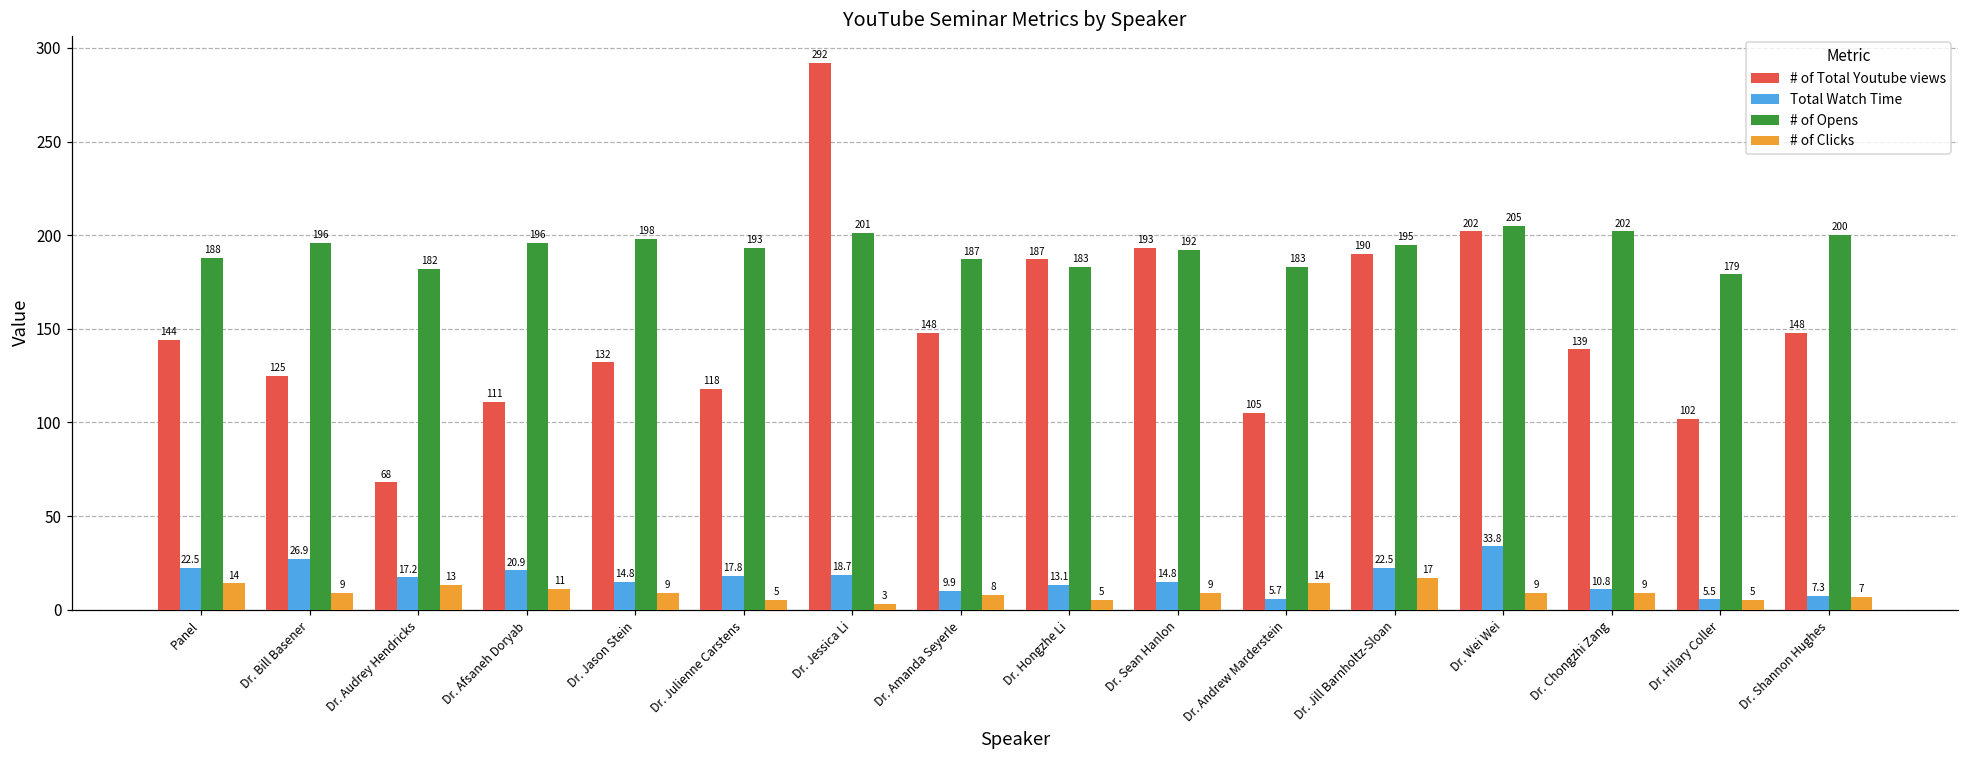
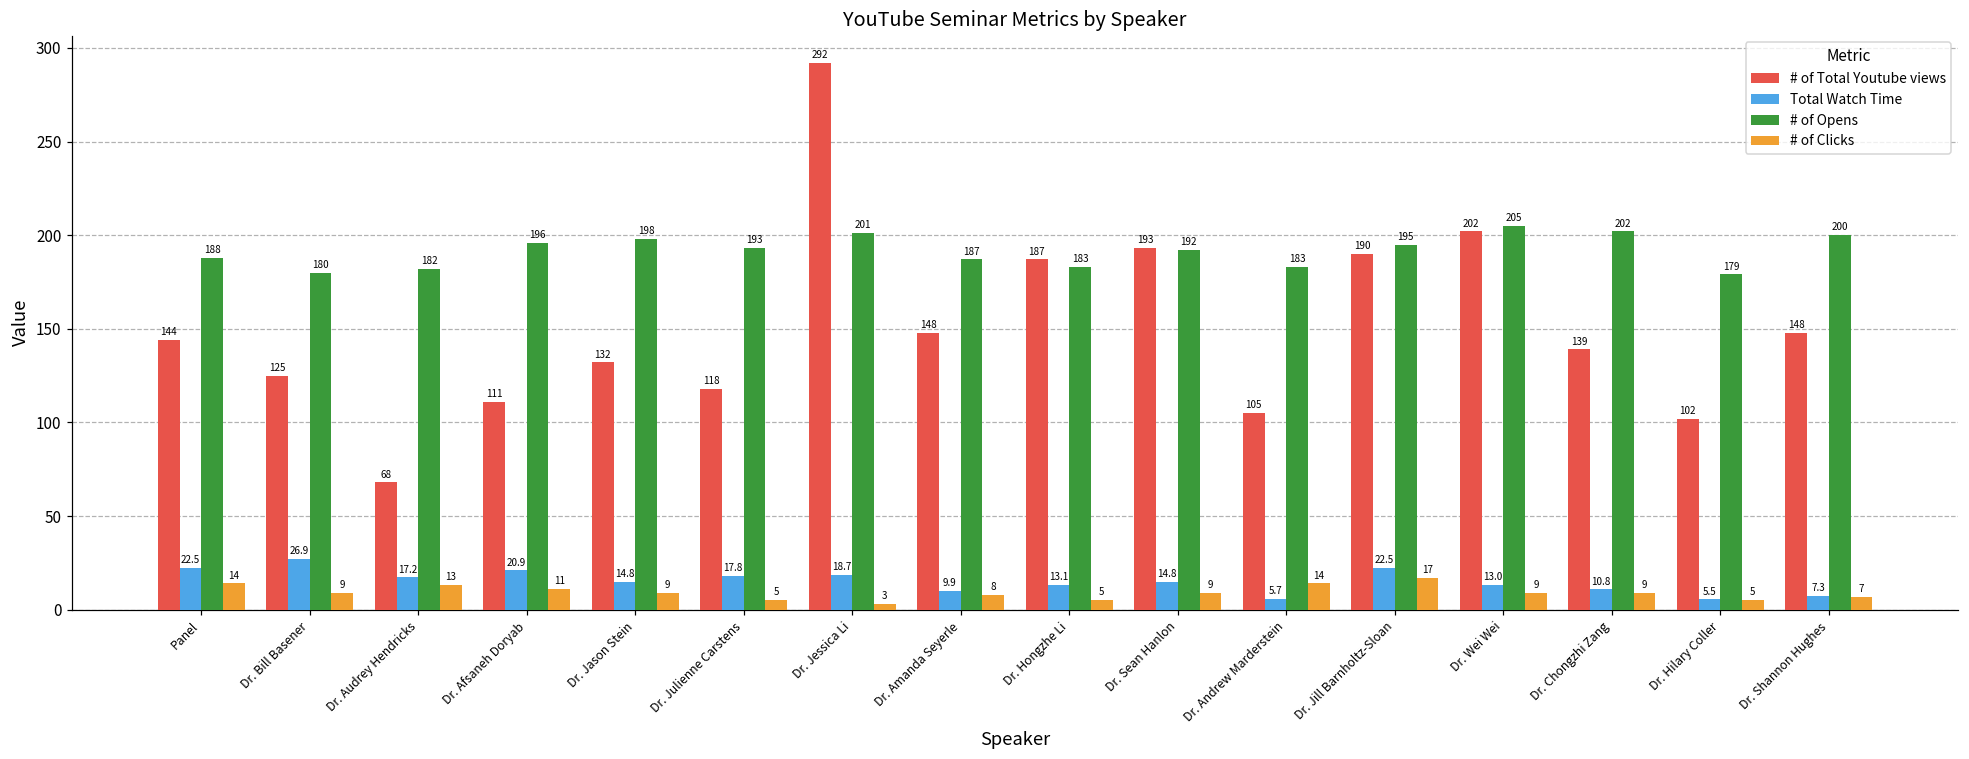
  {
    "# of Total Youtube views": {
      "Panel": 144,
      "Dr. Bill Basener": 125,
      "Dr. Audrey Hendricks": 68,
      "Dr. Afsaneh Doryab": 111,
      "Dr. Jason Stein": 132,
      "Dr. Julienne Carstens": 118,
      "Dr. Jessica Li": 292,
      "Dr. Amanda Seyerle": 148,
      "Dr. Hongzhe Li": 187,
      "Dr. Sean Hanlon": 193,
      "Dr. Andrew Marderstein": 105,
      "Dr. Jill Barnholtz-Sloan": 190,
      "Dr. Wei Wei": 202,
      "Dr. Chongzhi Zang": 139,
      "Dr. Hilary Coller": 102,
      "Dr. Shannon Hughes": 148
    },
    "Total Watch Time": {
      "Panel": 22.5,
      "Dr. Bill Basener": 26.9,
      "Dr. Audrey Hendricks": 17.2,
      "Dr. Afsaneh Doryab": 20.9,
      "Dr. Jason Stein": 14.8,
      "Dr. Julienne Carstens": 17.8,
      "Dr. Jessica Li": 18.7,
      "Dr. Amanda Seyerle": 9.9,
      "Dr. Hongzhe Li": 13.1,
      "Dr. Sean Hanlon": 14.8,
      "Dr. Andrew Marderstein": 5.7,
      "Dr. Jill Barnholtz-Sloan": 22.5,
-     "Dr. Wei Wei": 33.8,
+     "Dr. Wei Wei": 13.0,
      "Dr. Chongzhi Zang": 10.8,
      "Dr. Hilary Coller": 5.5,
      "Dr. Shannon Hughes": 7.3
    },
    "# of Opens": {
      "Panel": 188,
-     "Dr. Bill Basener": 196,
+     "Dr. Bill Basener": 180,
      "Dr. Audrey Hendricks": 182,
      "Dr. Afsaneh Doryab": 196,
      "Dr. Jason Stein": 198,
      "Dr. Julienne Carstens": 193,
      "Dr. Jessica Li": 201,
      "Dr. Amanda Seyerle": 187,
      "Dr. Hongzhe Li": 183,
      "Dr. Sean Hanlon": 192,
      "Dr. Andrew Marderstein": 183,
      "Dr. Jill Barnholtz-Sloan": 195,
      "Dr. Wei Wei": 205,
      "Dr. Chongzhi Zang": 202,
      "Dr. Hilary Coller": 179,
      "Dr. Shannon Hughes": 200
    },
    "# of Clicks": {
      "Panel": 14,
      "Dr. Bill Basener": 9,
      "Dr. Audrey Hendricks": 13,
      "Dr. Afsaneh Doryab": 11,
      "Dr. Jason Stein": 9,
      "Dr. Julienne Carstens": 5,
      "Dr. Jessica Li": 3,
      "Dr. Amanda Seyerle": 8,
      "Dr. Hongzhe Li": 5,
      "Dr. Sean Hanlon": 9,
      "Dr. Andrew Marderstein": 14,
      "Dr. Jill Barnholtz-Sloan": 17,
      "Dr. Wei Wei": 9,
      "Dr. Chongzhi Zang": 9,
      "Dr. Hilary Coller": 5,
      "Dr. Shannon Hughes": 7
    }
  }
